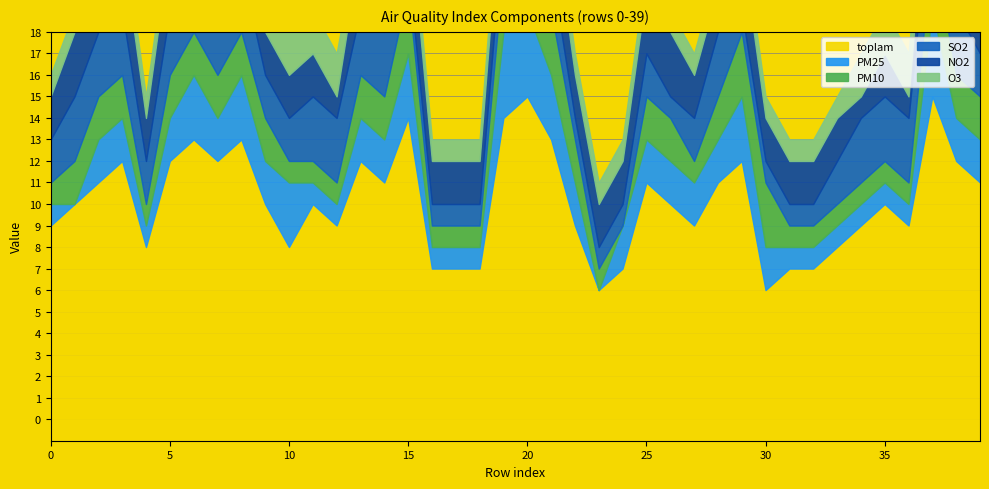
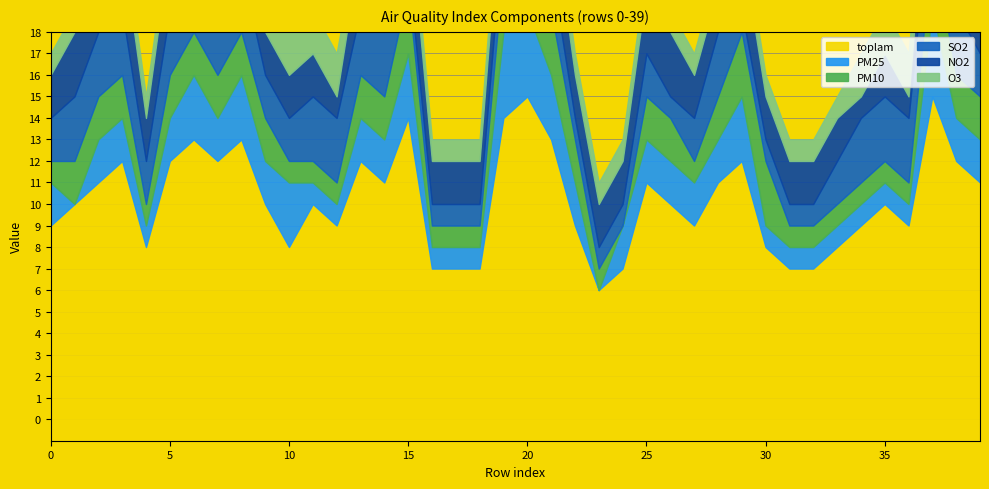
  {
    "toplam": {
      "0": 9,
      "5": 12,
      "10": 8,
      "15": 14,
      "20": 15,
      "25": 11,
-     "30": 6,
+     "30": 8,
      "35": 10
    },
    "PM25": {
-     "0": 1,
-     "30": 2
+     "0": 2,
+     "30": 1
    }
  }
